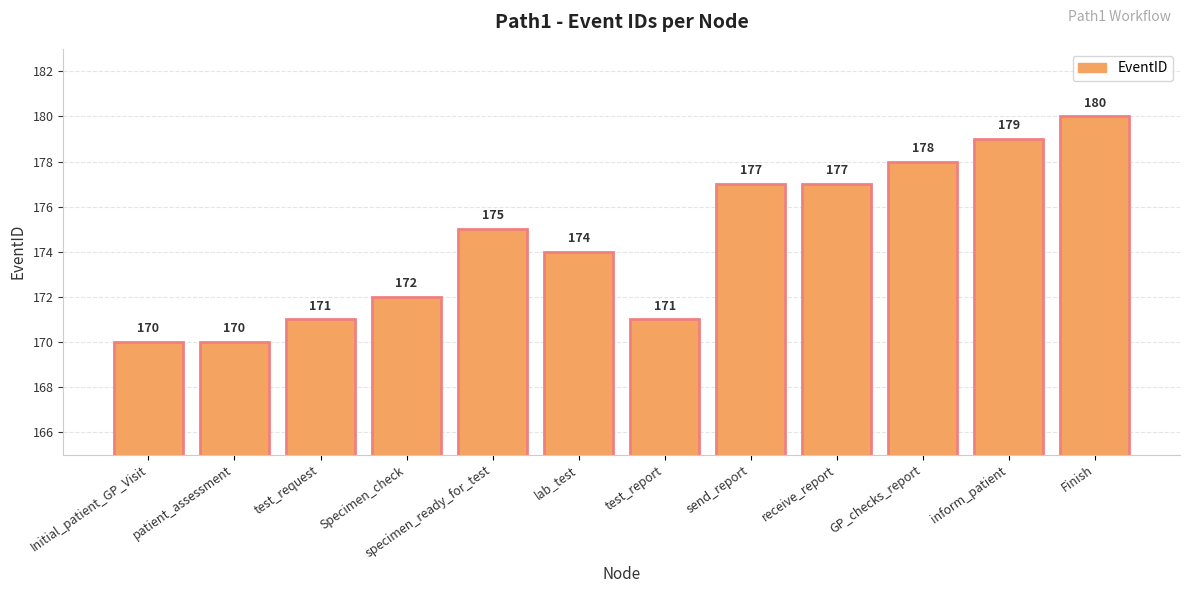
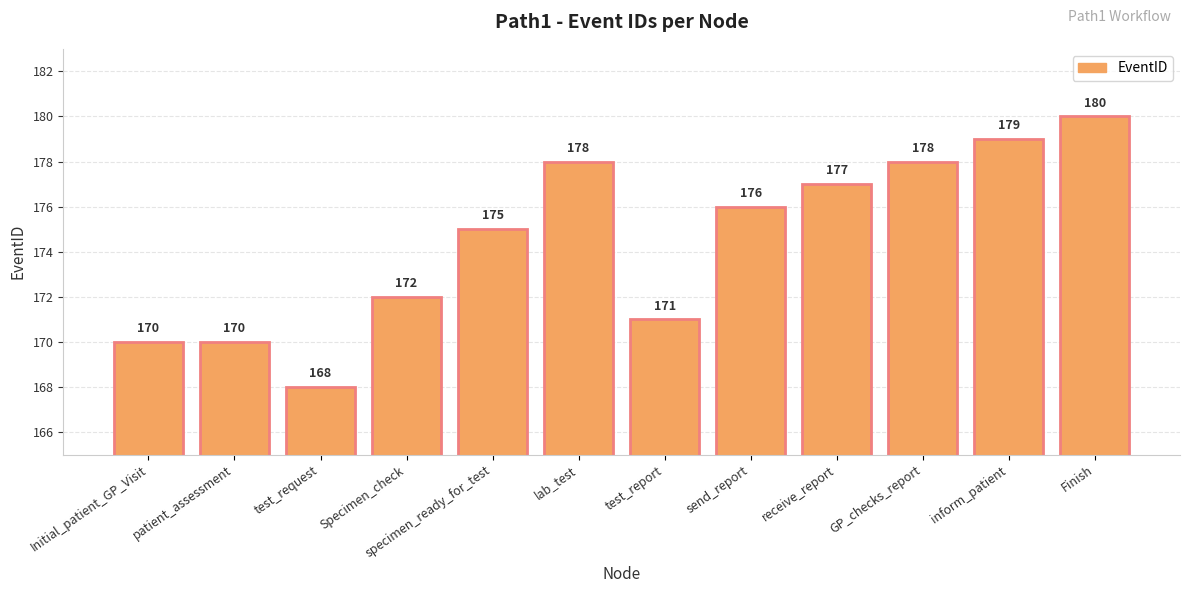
  {
    "Initial_patient_GP_Visit": 170,
    "patient_assessment": 170,
-   "test_request": 171,
+   "test_request": 168,
    "Specimen_check": 172,
    "specimen_ready_for_test": 175,
-   "lab_test": 174,
+   "lab_test": 178,
    "test_report": 171,
-   "send_report": 177,
+   "send_report": 176,
    "receive_report": 177,
    "GP_checks_report": 178,
    "inform_patient": 179,
    "Finish": 180
  }
